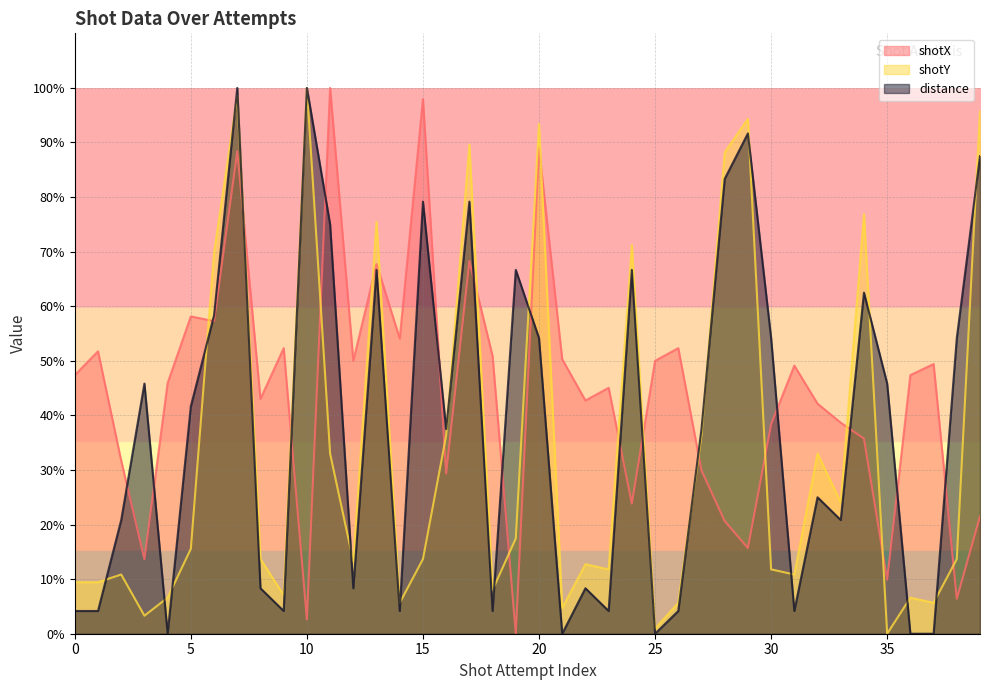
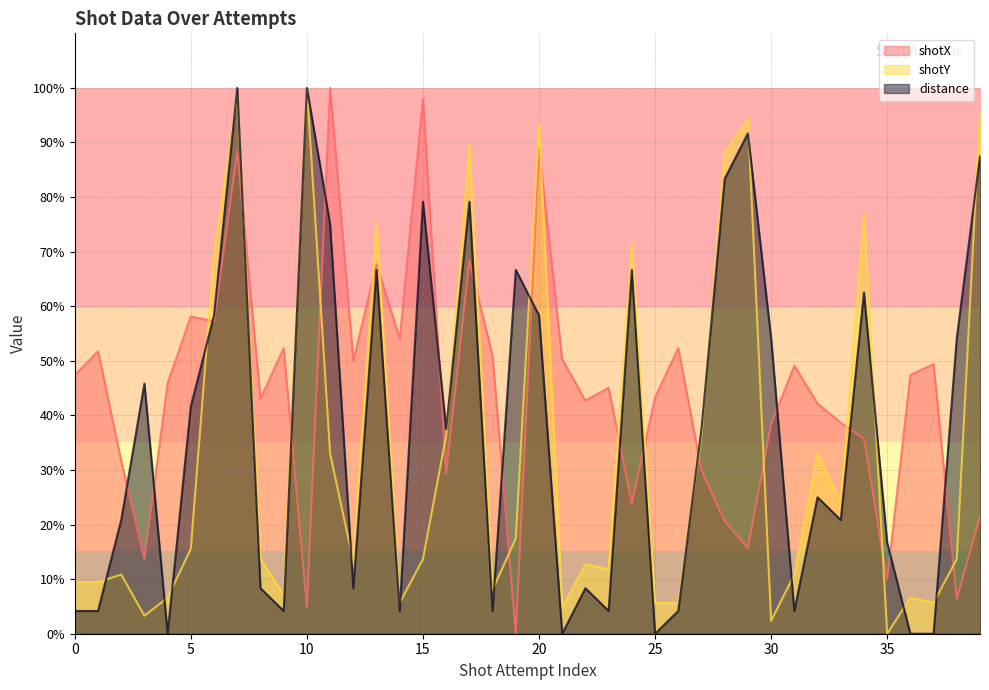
  {
    "shotX": {
      "0": "47%",
      "5": "58%",
-     "10": "3%",
+     "10": "5%",
      "15": "98%",
      "20": "89%",
-     "25": "50%",
+     "25": "43%",
      "30": "38%",
      "35": "10%"
    },
    "shotY": {
      "0": "9%",
      "5": "16%",
      "15": "14%",
      "20": "93%",
-     "25": "1%",
-     "30": "12%",
+     "25": "6%",
+     "30": "2%",
      "35": "0%"
    },
    "distance": {
      "0": "4%",
      "5": "42%",
      "15": "79%",
-     "20": "54%",
+     "20": "58%",
      "25": "0%",
      "30": "54%",
-     "35": "46%"
+     "35": "17%"
    }
  }
